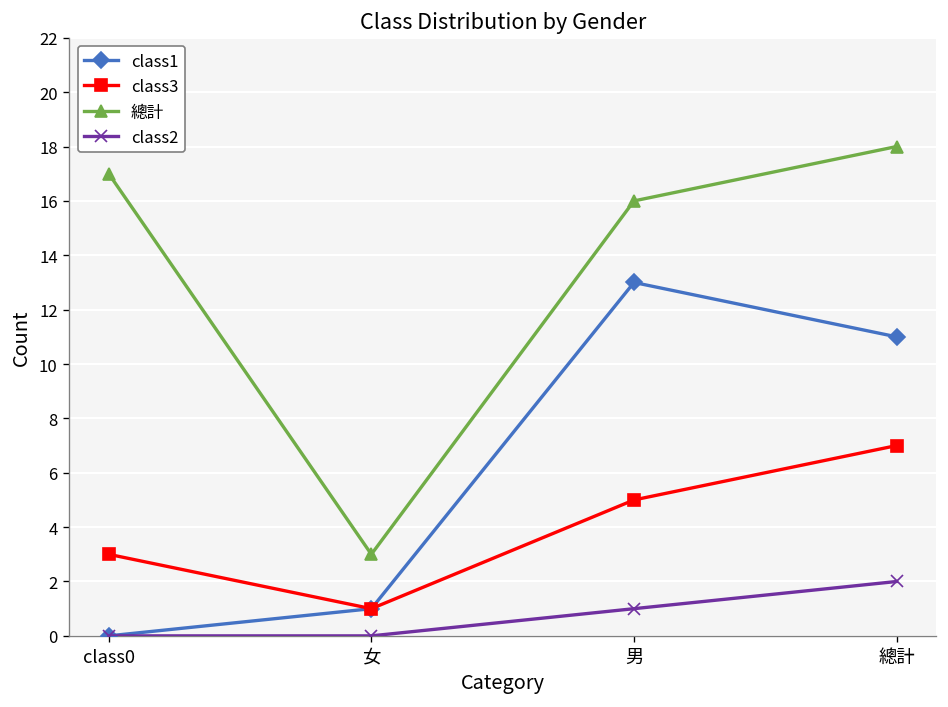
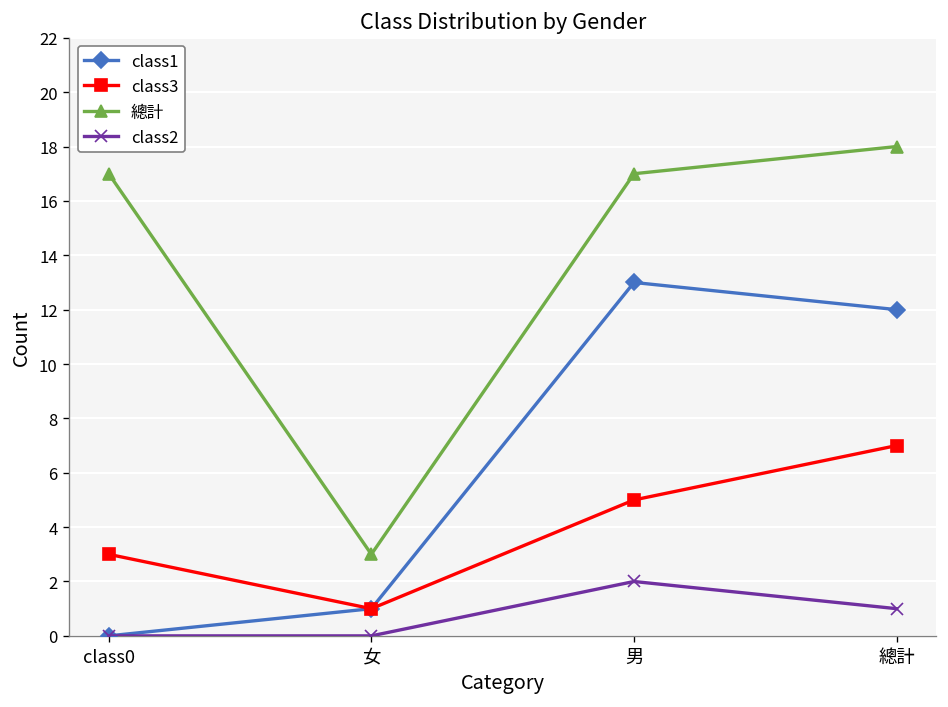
  {
    "class1": {
      "男": 13,
-     "總計": 11
+     "總計": 12
    },
    "class3": {
      "class0": 3,
      "男": 5,
      "總計": 7
    },
    "總計": {
      "class0": 17,
      "女": 3,
-     "男": 16,
+     "男": 17,
      "總計": 18
    },
    "class2": {
      "女": 0,
-     "男": 1,
-     "總計": 2
+     "男": 2,
+     "總計": 1
    }
  }
